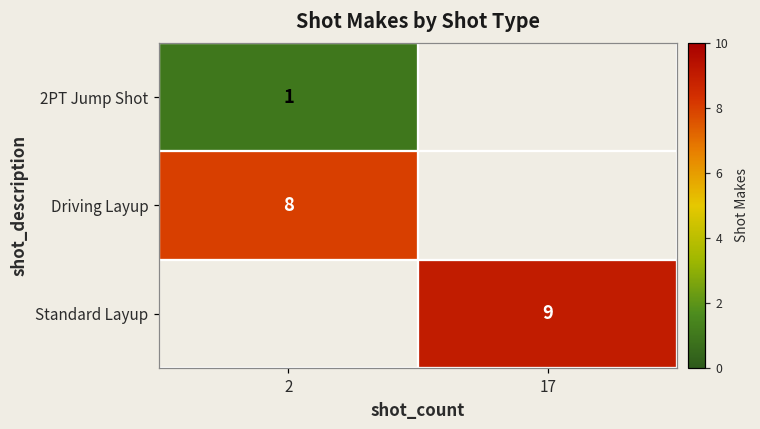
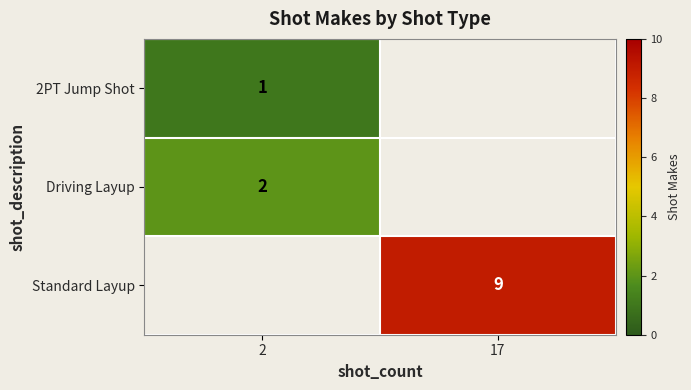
  {
    "2PT Jump Shot": {
      "2": 1
    },
    "Driving Layup": {
-     "2": 8
+     "2": 2
    },
    "Standard Layup": {
      "17": 9
    }
  }
